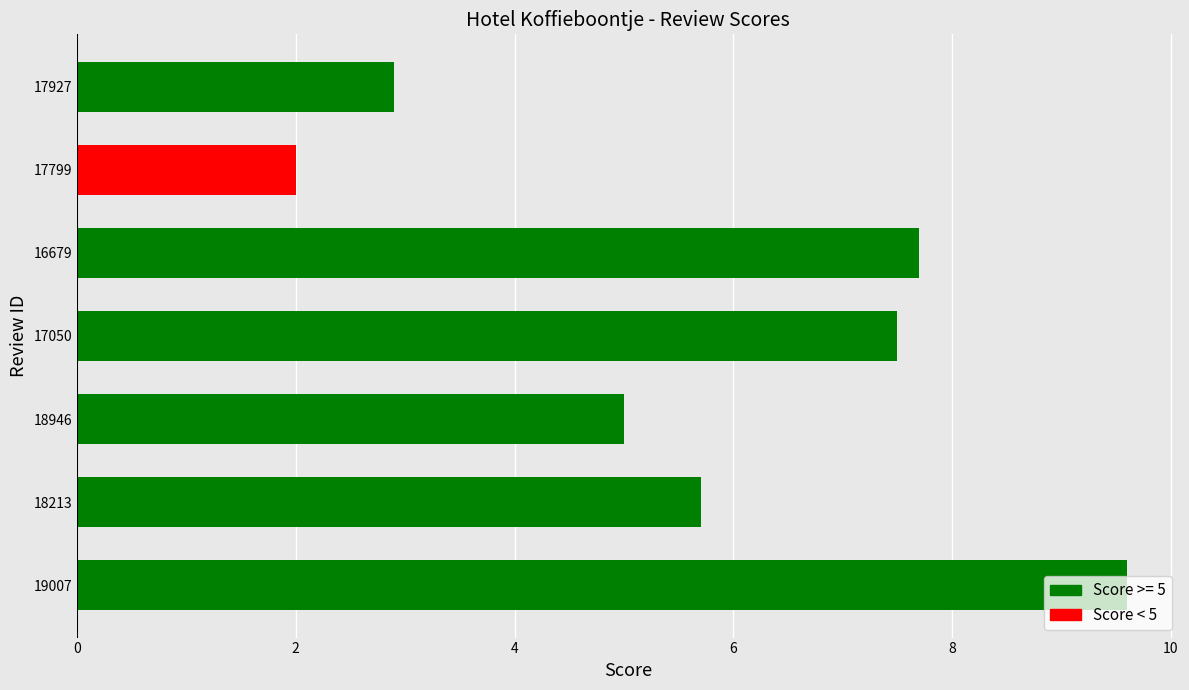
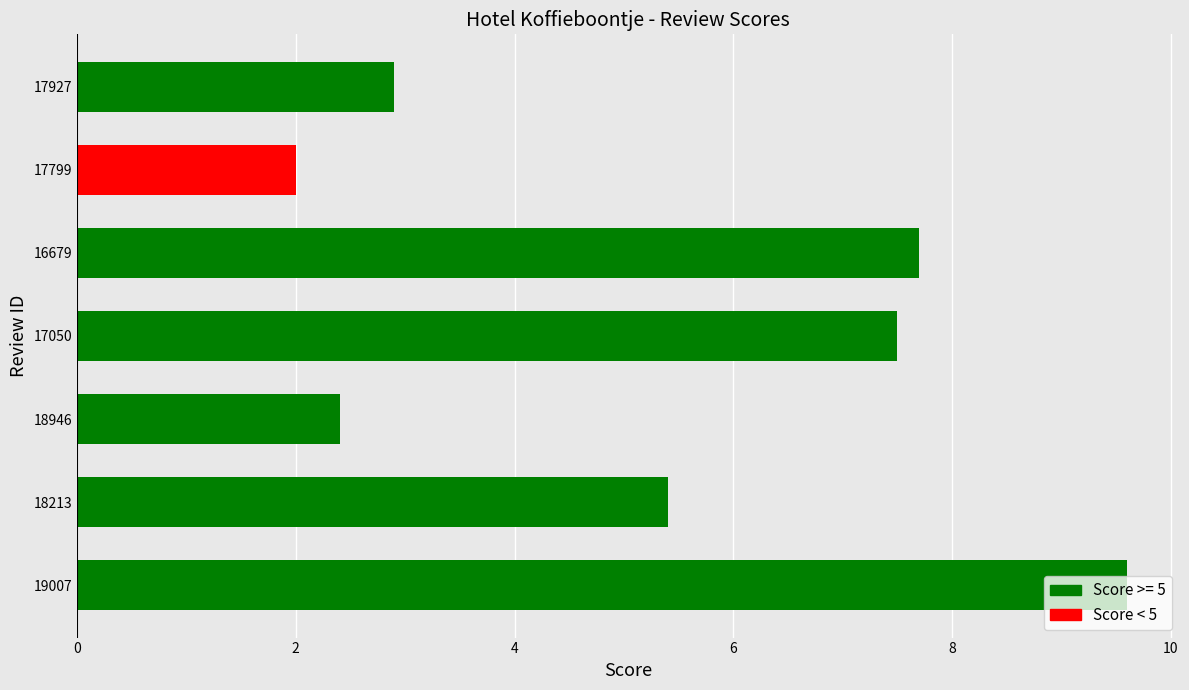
  {
    "17927": 2.9,
    "17799": 2.0,
    "16679": 7.7,
    "17050": 7.5,
-   "18946": 5.0,
-   "18213": 5.7
+   "18946": 2.4,
+   "18213": 5.4
  }
